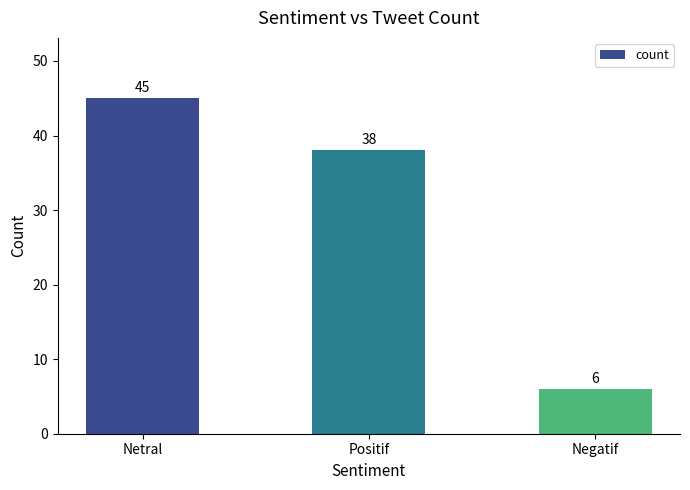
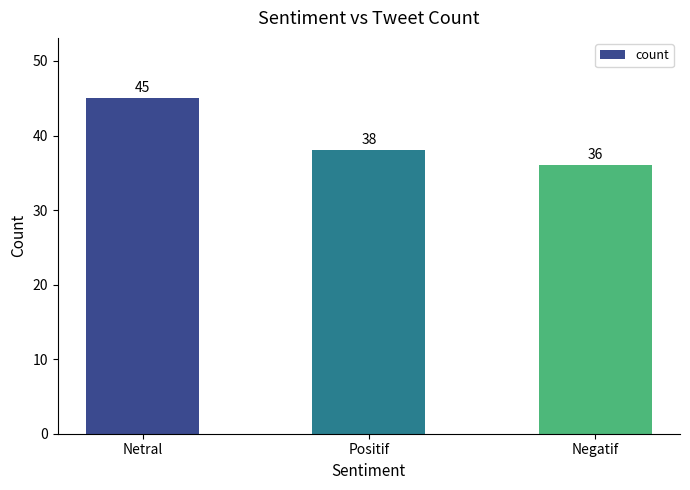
  {
    "Netral": 45,
    "Positif": 38,
-   "Negatif": 6
+   "Negatif": 36
  }
